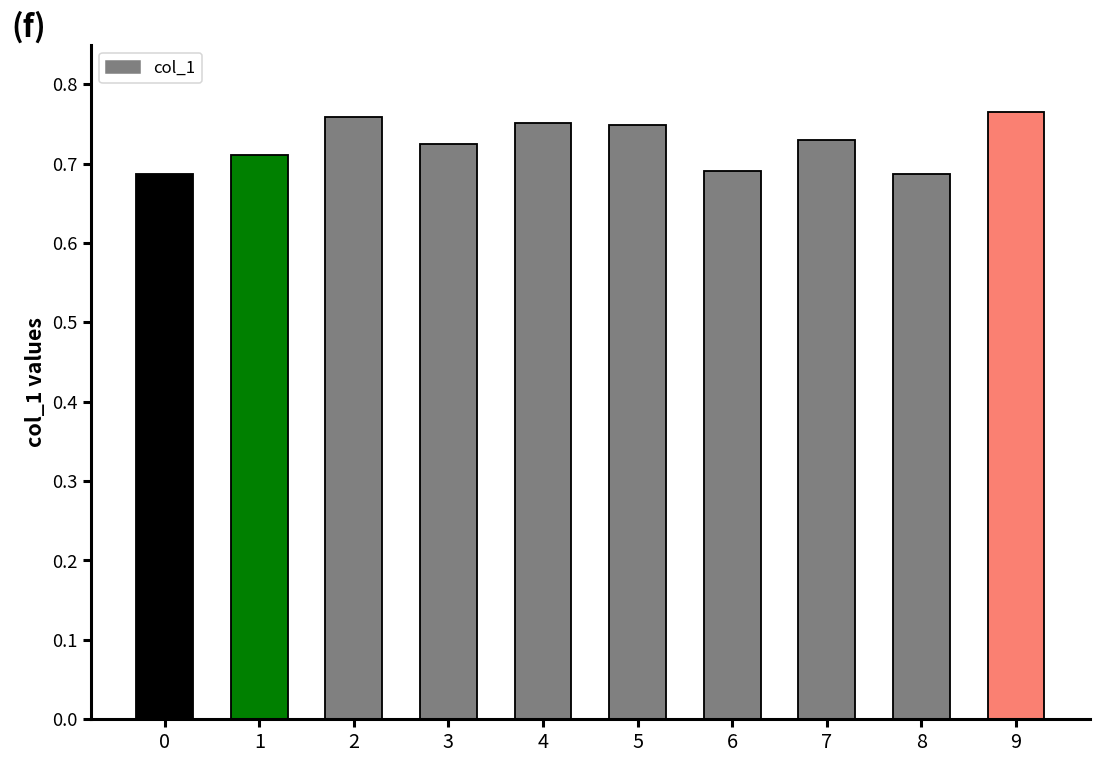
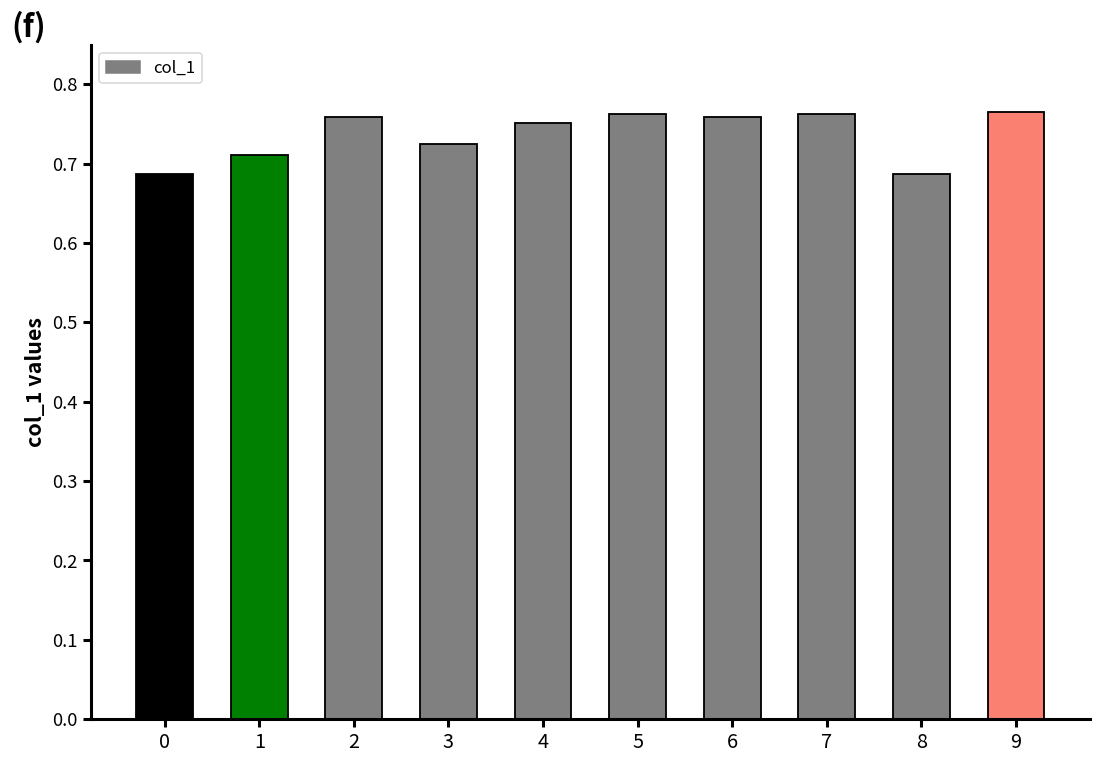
  {
    "0": 0.69,
    "1": 0.71,
    "2": 0.76,
    "3": 0.73,
    "4": 0.75,
-   "5": 0.75,
-   "6": 0.69,
-   "7": 0.73,
+   "5": 0.76,
+   "6": 0.76,
+   "7": 0.76,
    "8": 0.69,
    "9": 0.77
  }
